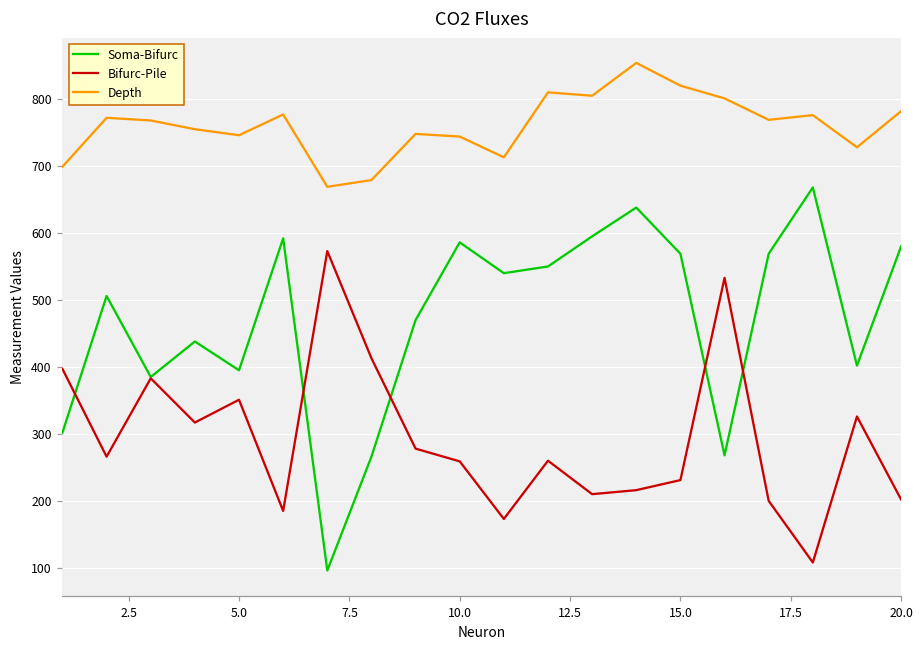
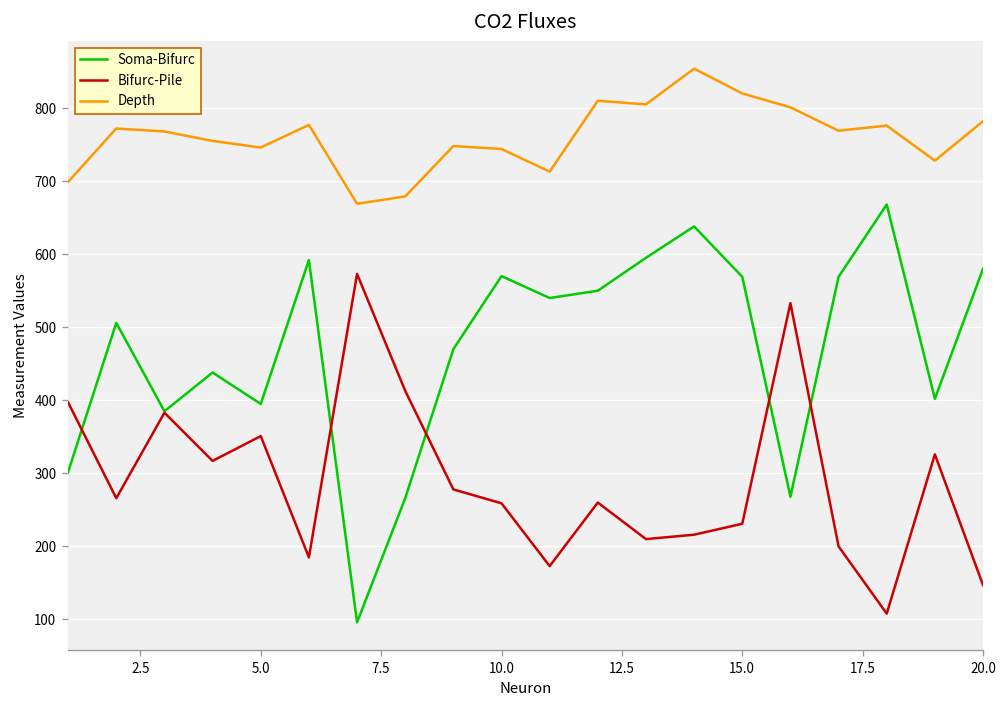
  {
    "Soma-Bifurc": {
      "5.0": 400,
-     "10.0": 590,
+     "10.0": 570,
      "15.0": 570,
      "20.0": 580
    },
    "Bifurc-Pile": {
      "5.0": 350,
      "10.0": 260,
      "15.0": 230,
-     "20.0": 200
+     "20.0": 150
    },
    "Depth": {
      "5.0": 750,
      "10.0": 740,
      "15.0": 820,
      "20.0": 780
    }
  }
